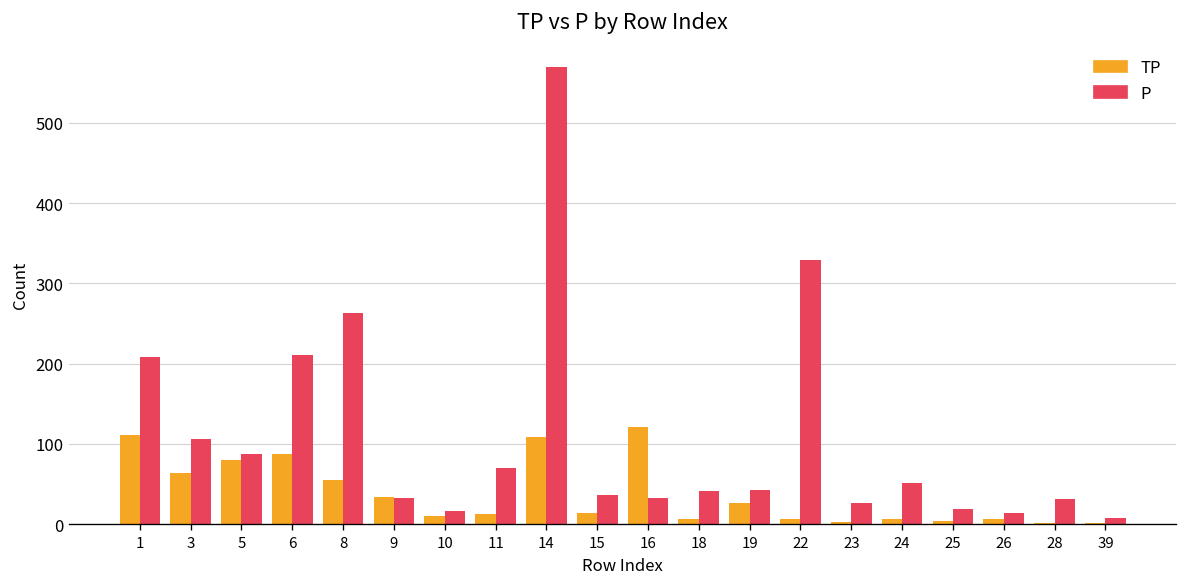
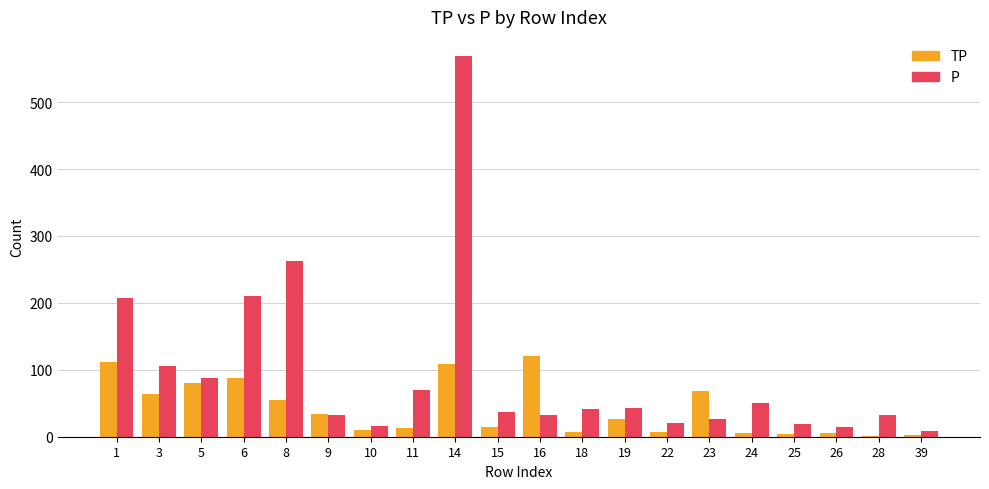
  {
    "TP": {
      "1": 110,
      "3": 60,
      "5": 80,
      "6": 90,
      "8": 60,
      "9": 30,
      "10": 10,
      "11": 10,
      "14": 110,
      "15": 10,
      "16": 120,
      "18": 10,
      "19": 30,
      "22": 10,
-     "23": 0,
+     "23": 70,
      "24": 10,
      "25": 0,
      "26": 10
    },
    "P": {
      "1": 210,
      "3": 110,
      "5": 90,
      "6": 210,
      "8": 260,
      "9": 30,
      "10": 20,
      "11": 70,
      "14": 570,
      "15": 40,
      "16": 30,
      "18": 40,
      "19": 40,
-     "22": 330,
+     "22": 20,
      "23": 30,
      "24": 50,
      "25": 20,
      "26": 10,
      "28": 30,
      "39": 10
    }
  }
